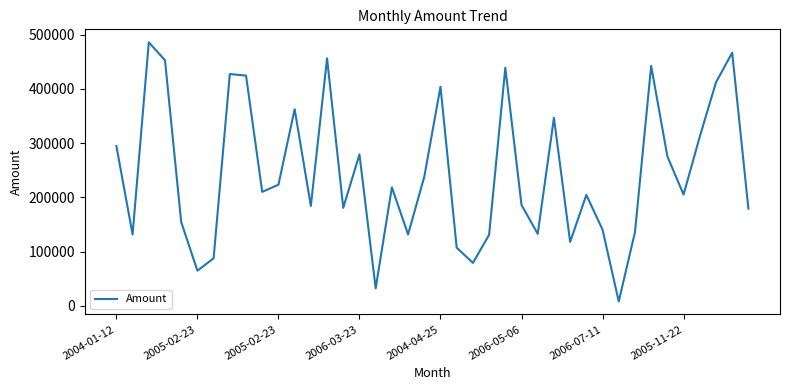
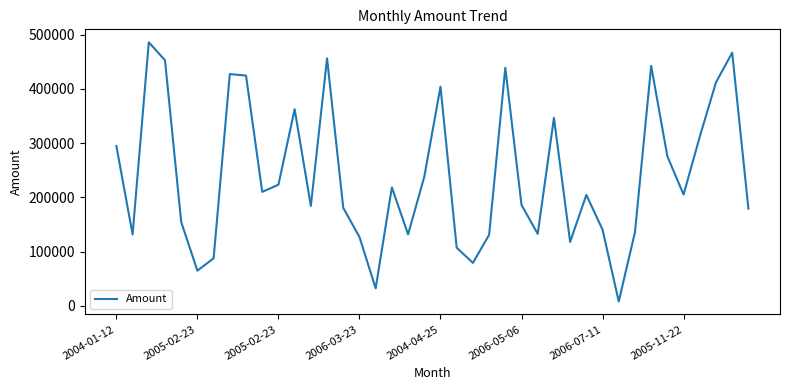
  {
    "2004-01-12": 290000,
-   "2006-03-23": 280000,
+   "2006-03-23": 130000,
    "2004-04-25": 400000,
    "2006-05-06": 190000,
    "2006-07-11": 140000,
    "2005-11-22": 210000
  }
